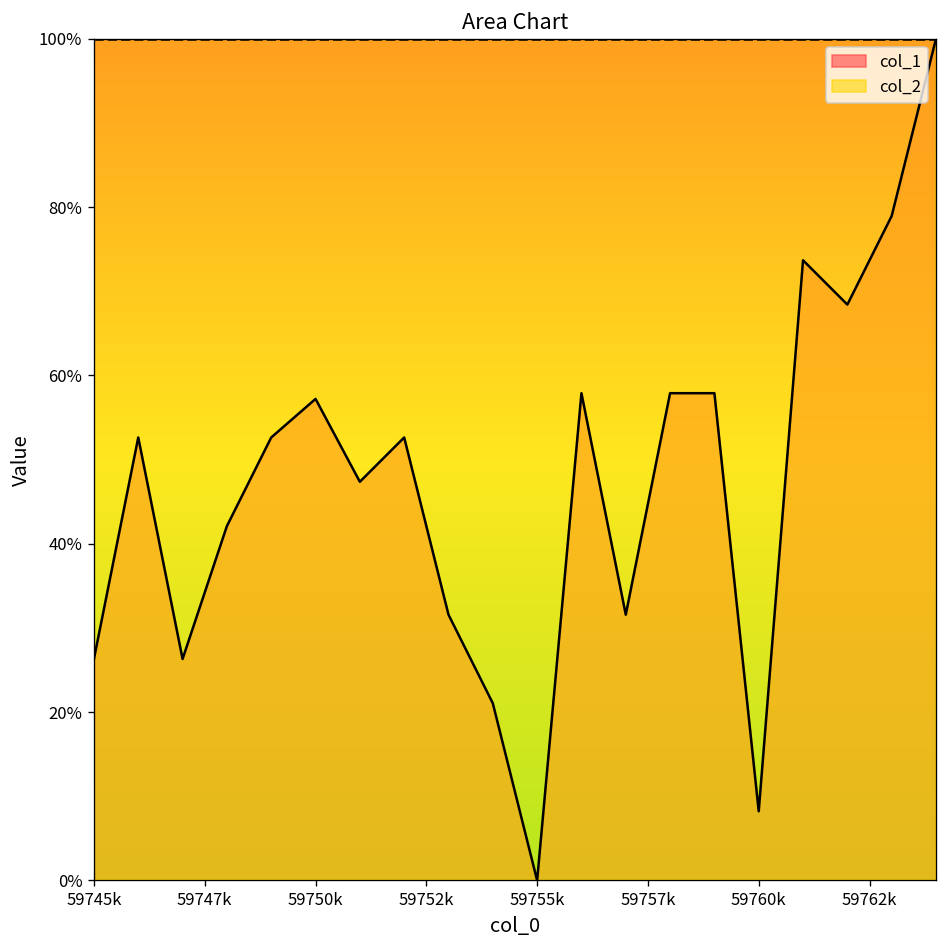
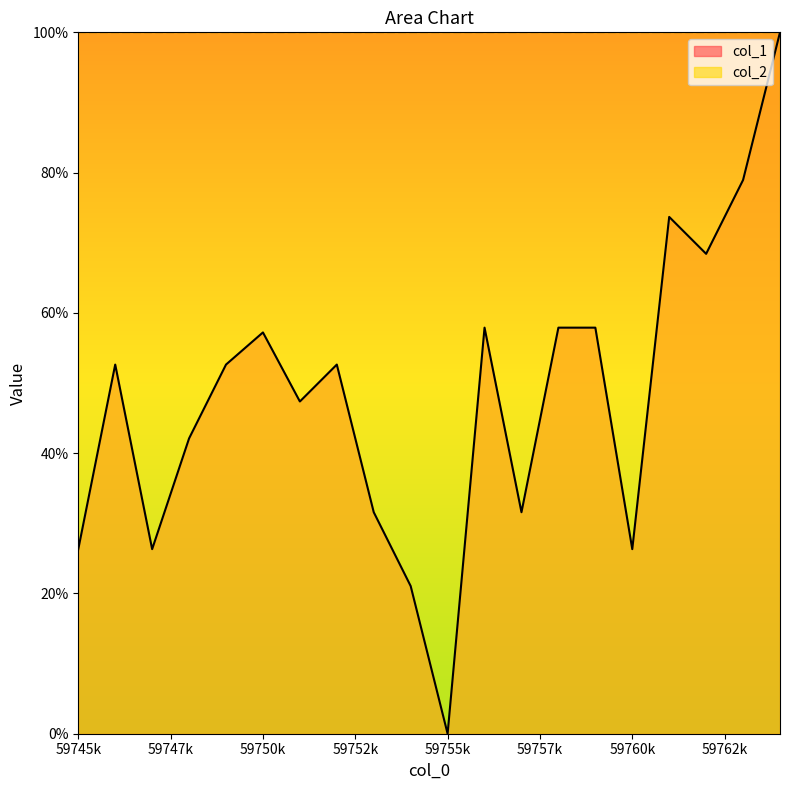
  {
    "col_1": {
      "59745k": "26%",
      "59750k": "57%",
      "59755k": "0%",
-     "59760k": "8%"
+     "59760k": "26%"
    },
    "col_2": {
      "59745k": "100%",
      "59750k": "100%",
      "59755k": "100%",
      "59760k": "100%"
    }
  }
